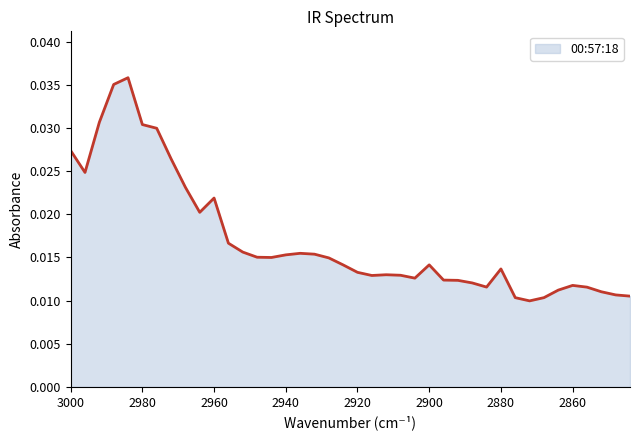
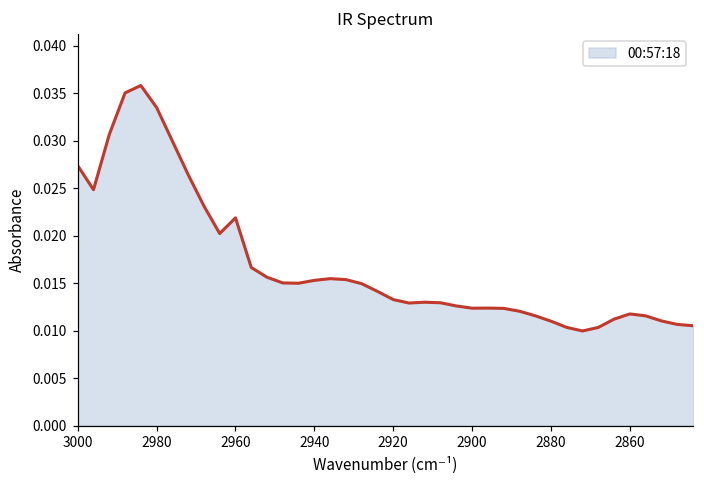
  {
    "3000": 0.027,
-   "2980": 0.030,
+   "2980": 0.033,
    "2960": 0.022,
    "2940": 0.015,
    "2920": 0.013,
-   "2900": 0.014,
-   "2880": 0.014,
+   "2900": 0.012,
+   "2880": 0.011,
    "2860": 0.012
  }
